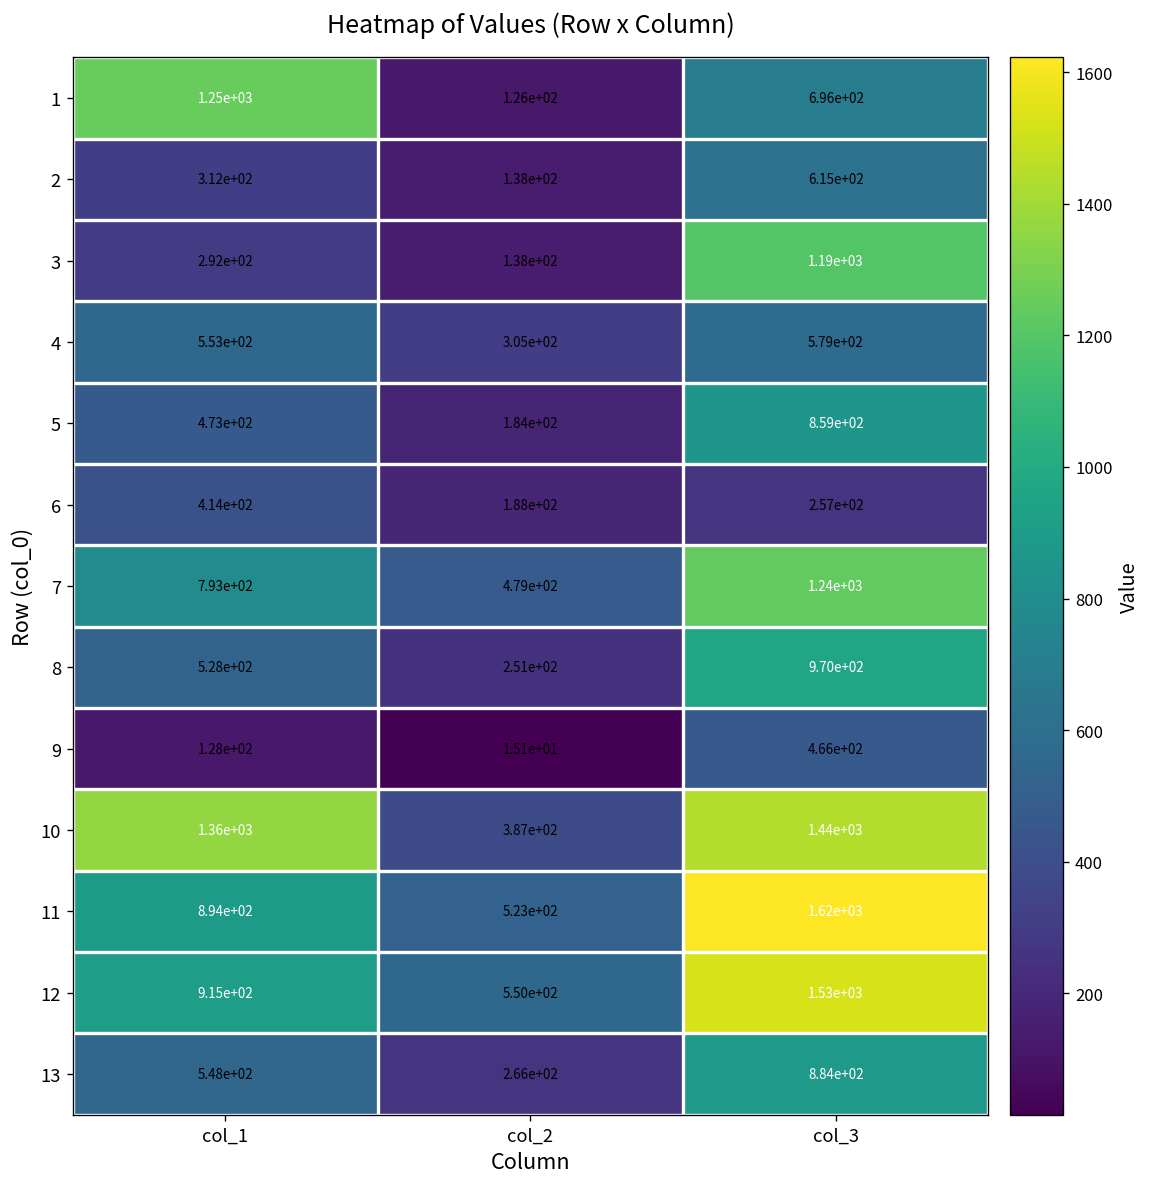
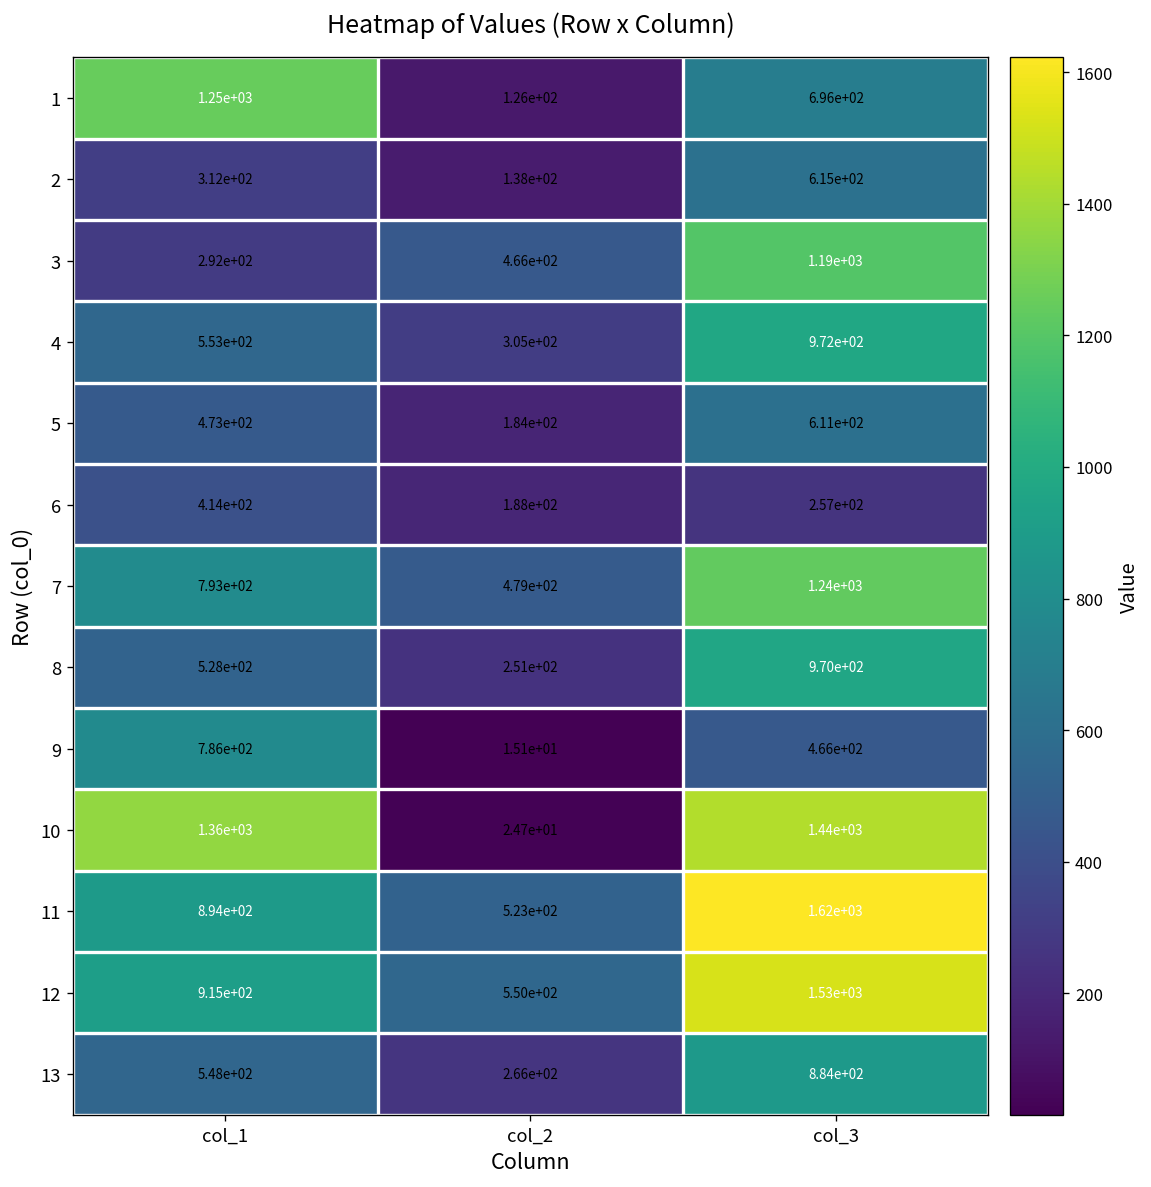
  {
    "1": {
      "col_1": "1.25e+03",
      "col_2": "1.26e+02",
      "col_3": "6.96e+02"
    },
    "2": {
      "col_1": "3.12e+02",
      "col_2": "1.38e+02",
      "col_3": "6.15e+02"
    },
    "3": {
      "col_1": "2.92e+02",
-     "col_2": "1.38e+02",
+     "col_2": "4.66e+02",
      "col_3": "1.19e+03"
    },
    "4": {
      "col_1": "5.53e+02",
      "col_2": "3.05e+02",
-     "col_3": "5.79e+02"
+     "col_3": "9.72e+02"
    },
    "5": {
      "col_1": "4.73e+02",
      "col_2": "1.84e+02",
-     "col_3": "8.59e+02"
+     "col_3": "6.11e+02"
    },
    "6": {
      "col_1": "4.14e+02",
      "col_2": "1.88e+02",
      "col_3": "2.57e+02"
    },
    "7": {
      "col_1": "7.93e+02",
      "col_2": "4.79e+02",
      "col_3": "1.24e+03"
    },
    "8": {
      "col_1": "5.28e+02",
      "col_2": "2.51e+02",
      "col_3": "9.70e+02"
    },
    "9": {
-     "col_1": "1.28e+02",
+     "col_1": "7.86e+02",
      "col_2": "1.51e+01",
      "col_3": "4.66e+02"
    },
    "10": {
      "col_1": "1.36e+03",
-     "col_2": "3.87e+02",
+     "col_2": "2.47e+01",
      "col_3": "1.44e+03"
    },
    "11": {
      "col_1": "8.94e+02",
      "col_2": "5.23e+02",
      "col_3": "1.62e+03"
    },
    "12": {
      "col_1": "9.15e+02",
      "col_2": "5.50e+02",
      "col_3": "1.53e+03"
    },
    "13": {
      "col_1": "5.48e+02",
      "col_2": "2.66e+02",
      "col_3": "8.84e+02"
    }
  }
